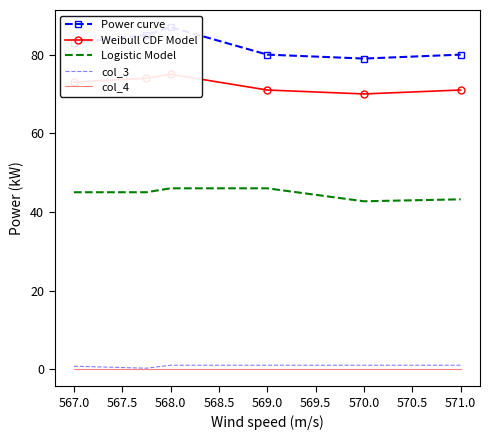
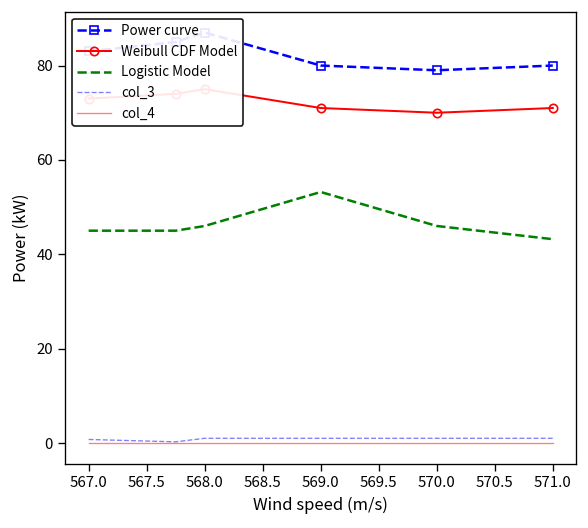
  {
    "Logistic Model": {
      "567.0": 45,
      "568.0": 46,
-     "569.0": 46,
-     "570.0": 43,
+     "569.0": 53,
+     "570.0": 46,
      "571.0": 43
    }
  }
